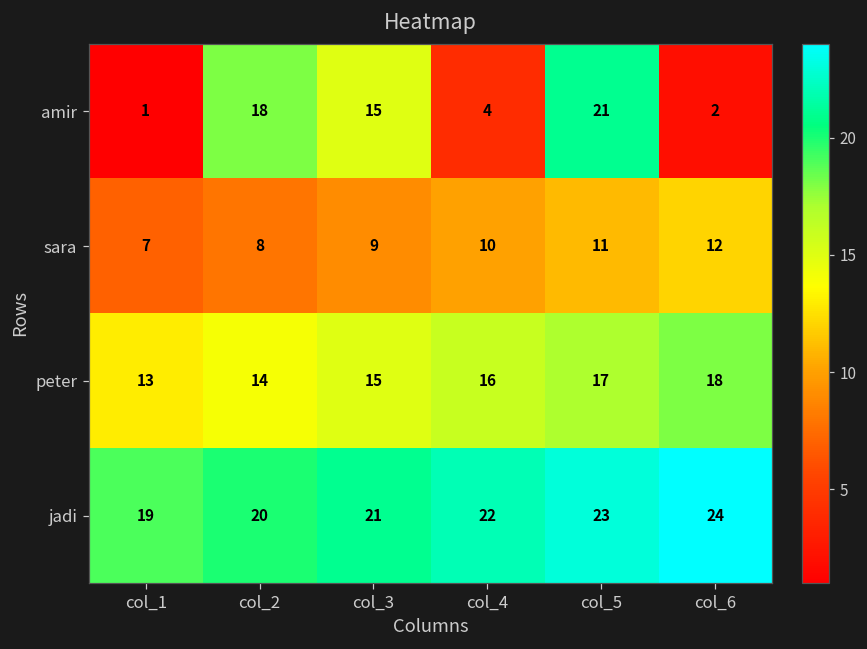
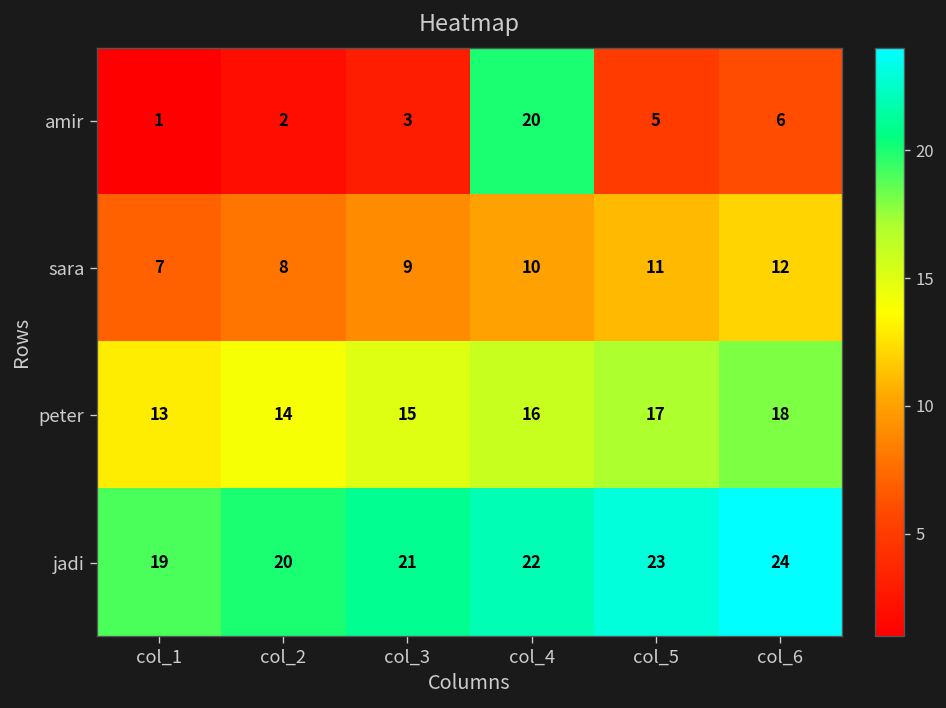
  {
    "amir": {
      "col_1": 1,
-     "col_2": 18,
-     "col_3": 15,
-     "col_4": 4,
-     "col_5": 21,
-     "col_6": 2
+     "col_2": 2,
+     "col_3": 3,
+     "col_4": 20,
+     "col_5": 5,
+     "col_6": 6
    },
    "sara": {
      "col_1": 7,
      "col_2": 8,
      "col_3": 9,
      "col_4": 10,
      "col_5": 11,
      "col_6": 12
    },
    "peter": {
      "col_1": 13,
      "col_2": 14,
      "col_3": 15,
      "col_4": 16,
      "col_5": 17,
      "col_6": 18
    },
    "jadi": {
      "col_1": 19,
      "col_2": 20,
      "col_3": 21,
      "col_4": 22,
      "col_5": 23,
      "col_6": 24
    }
  }
